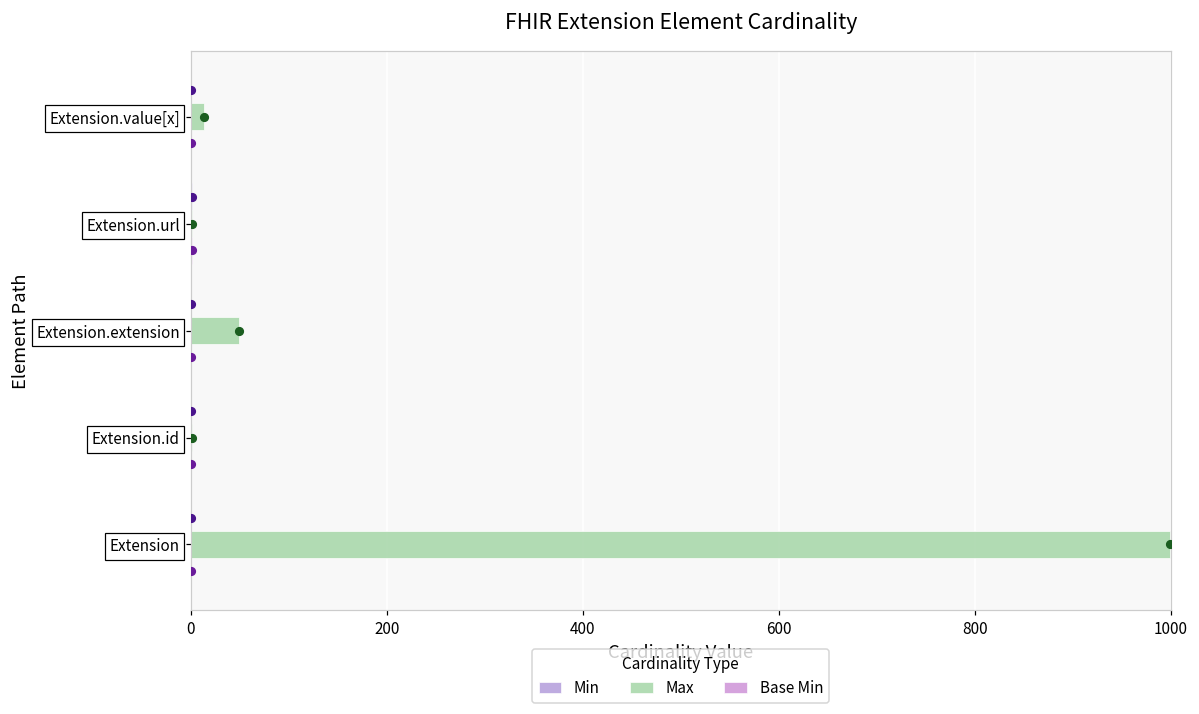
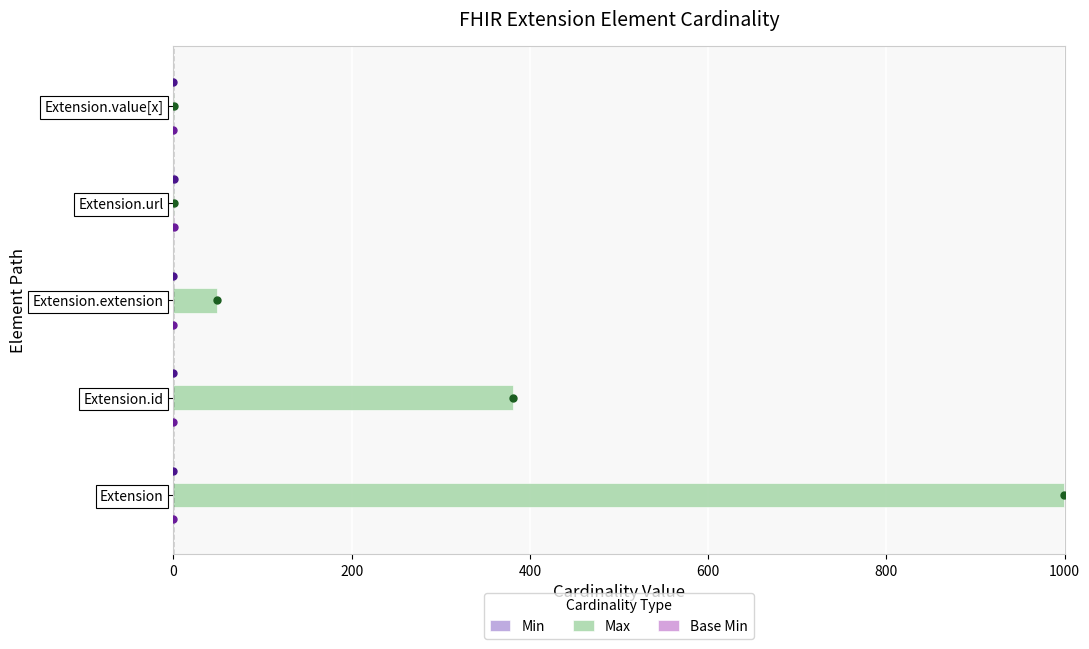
  {
    "Max": {
-     "Extension.value[x]": 10,
+     "Extension.value[x]": 0,
      "Extension.extension": 50,
-     "Extension.id": 0,
+     "Extension.id": 380,
      "Extension": 1000
    }
  }
